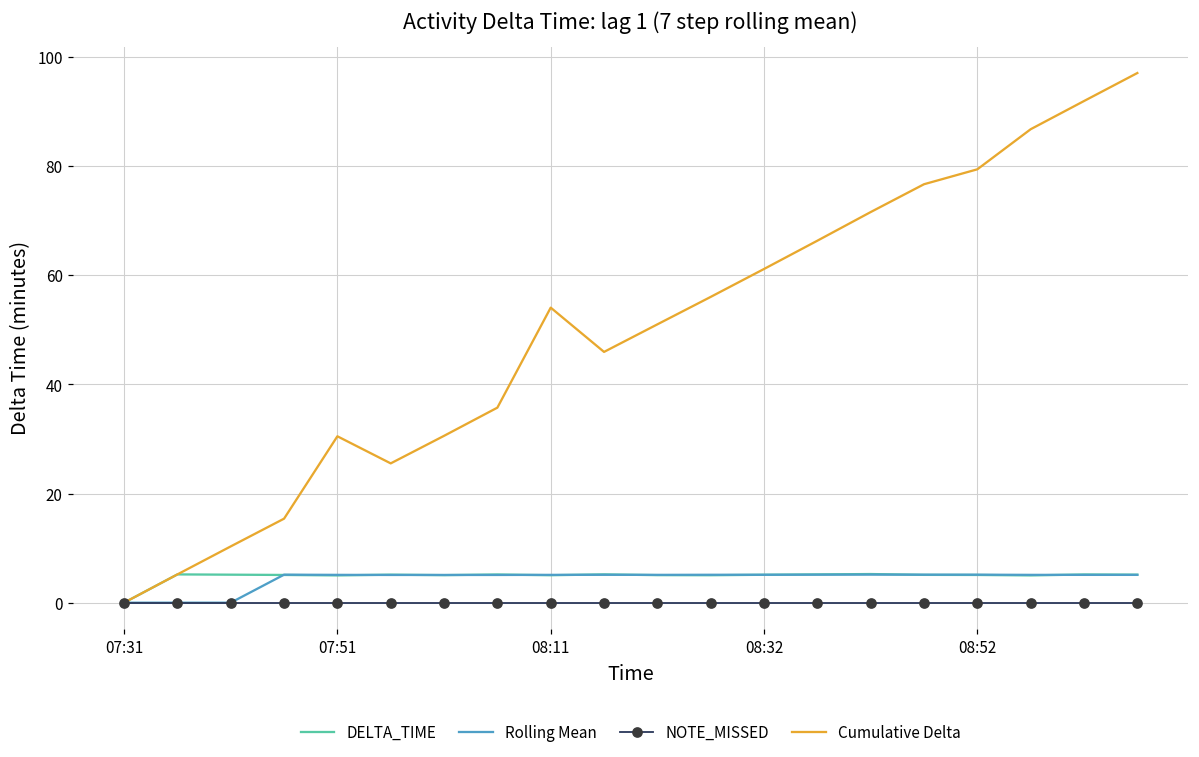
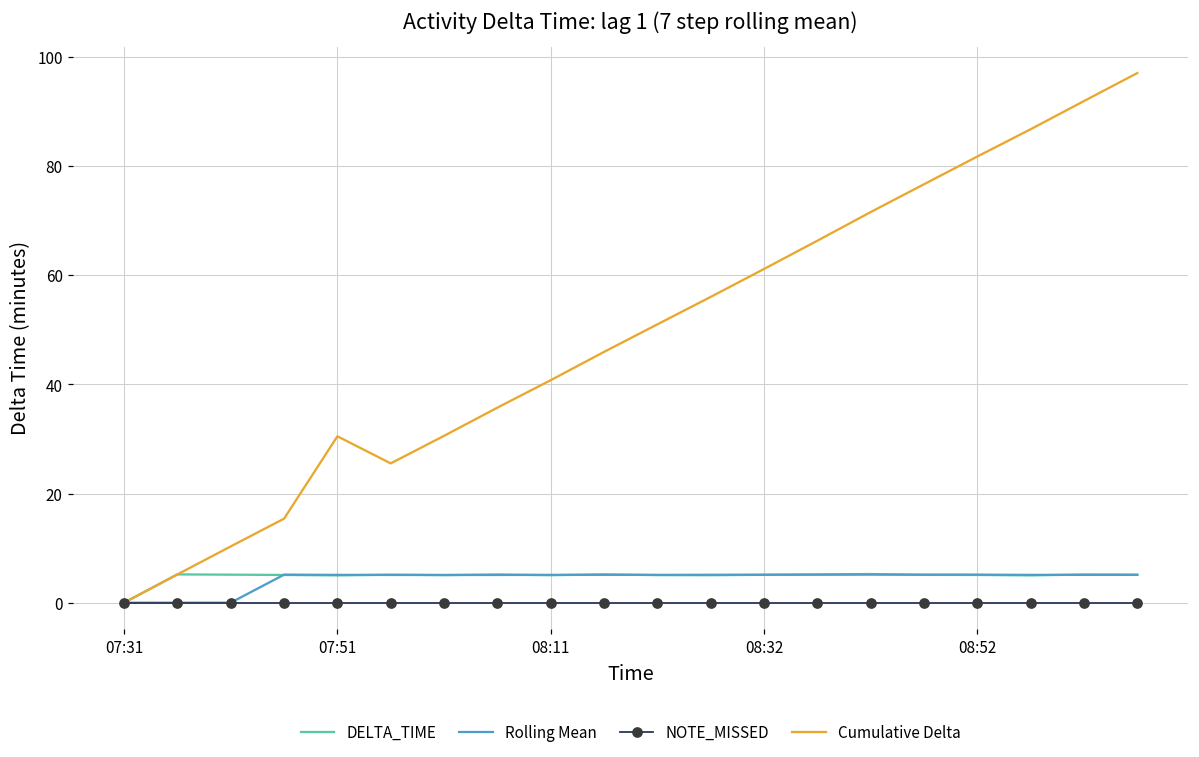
  {
    "NOTE_MISSED": {
      "07:51": 0,
      "08:11": 0,
      "08:32": 0,
      "08:52": 0
    },
    "Cumulative Delta": {
      "07:51": 31,
-     "08:11": 54,
+     "08:11": 41,
      "08:32": 61,
-     "08:52": 79
+     "08:52": 82
    }
  }
